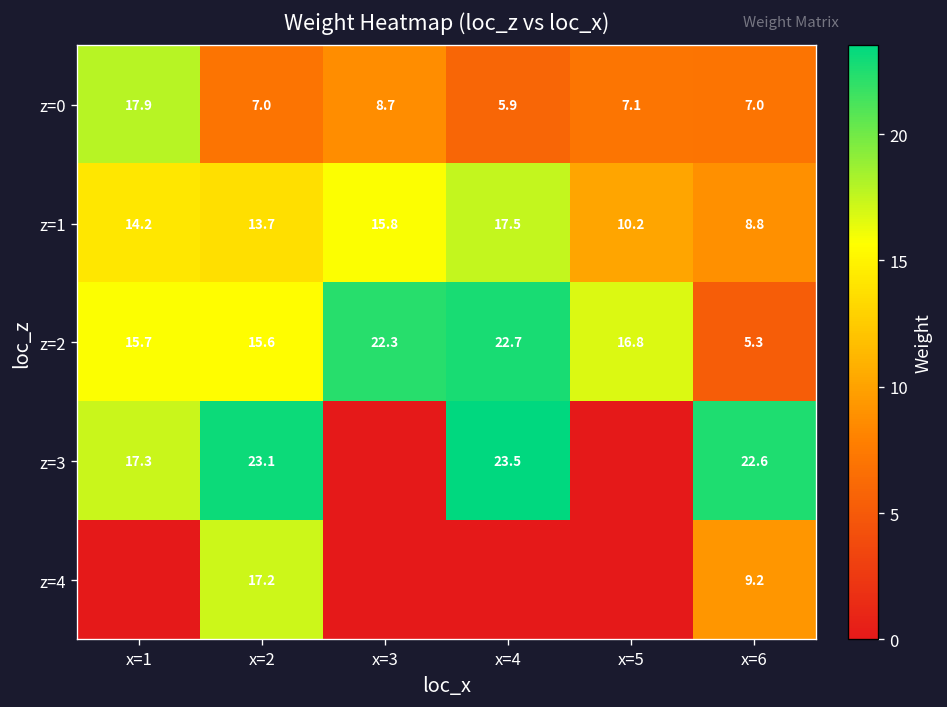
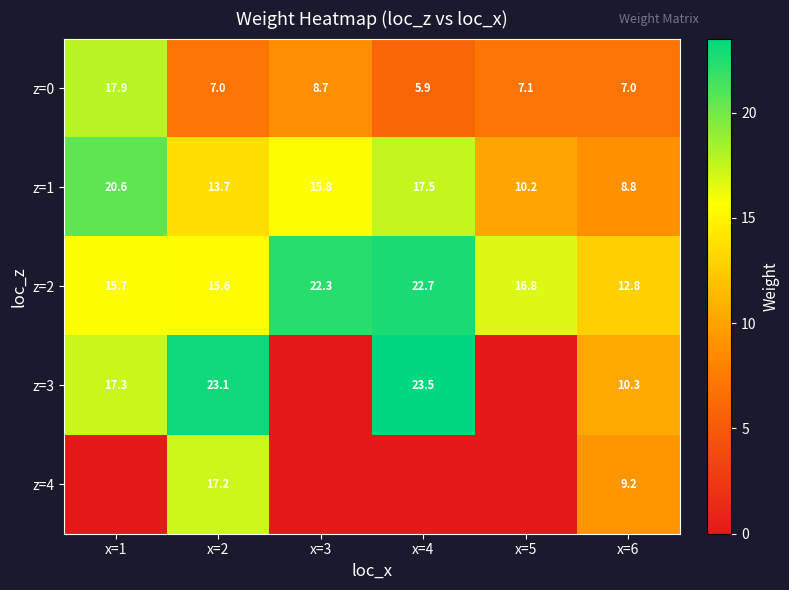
  {
    "z=0": {
      "x=1": 17.9,
      "x=2": 7.0,
      "x=3": 8.7,
      "x=4": 5.9,
      "x=5": 7.1,
      "x=6": 7.0
    },
    "z=1": {
-     "x=1": 14.2,
+     "x=1": 20.6,
      "x=2": 13.7,
      "x=3": 15.8,
      "x=4": 17.5,
      "x=5": 10.2,
      "x=6": 8.8
    },
    "z=2": {
      "x=1": 15.7,
      "x=2": 15.6,
      "x=3": 22.3,
      "x=4": 22.7,
      "x=5": 16.8,
-     "x=6": 5.3
+     "x=6": 12.8
    },
    "z=3": {
      "x=1": 17.3,
      "x=2": 23.1,
      "x=4": 23.5,
-     "x=6": 22.6
+     "x=6": 10.3
    },
    "z=4": {
      "x=2": 17.2,
      "x=6": 9.2
    }
  }
